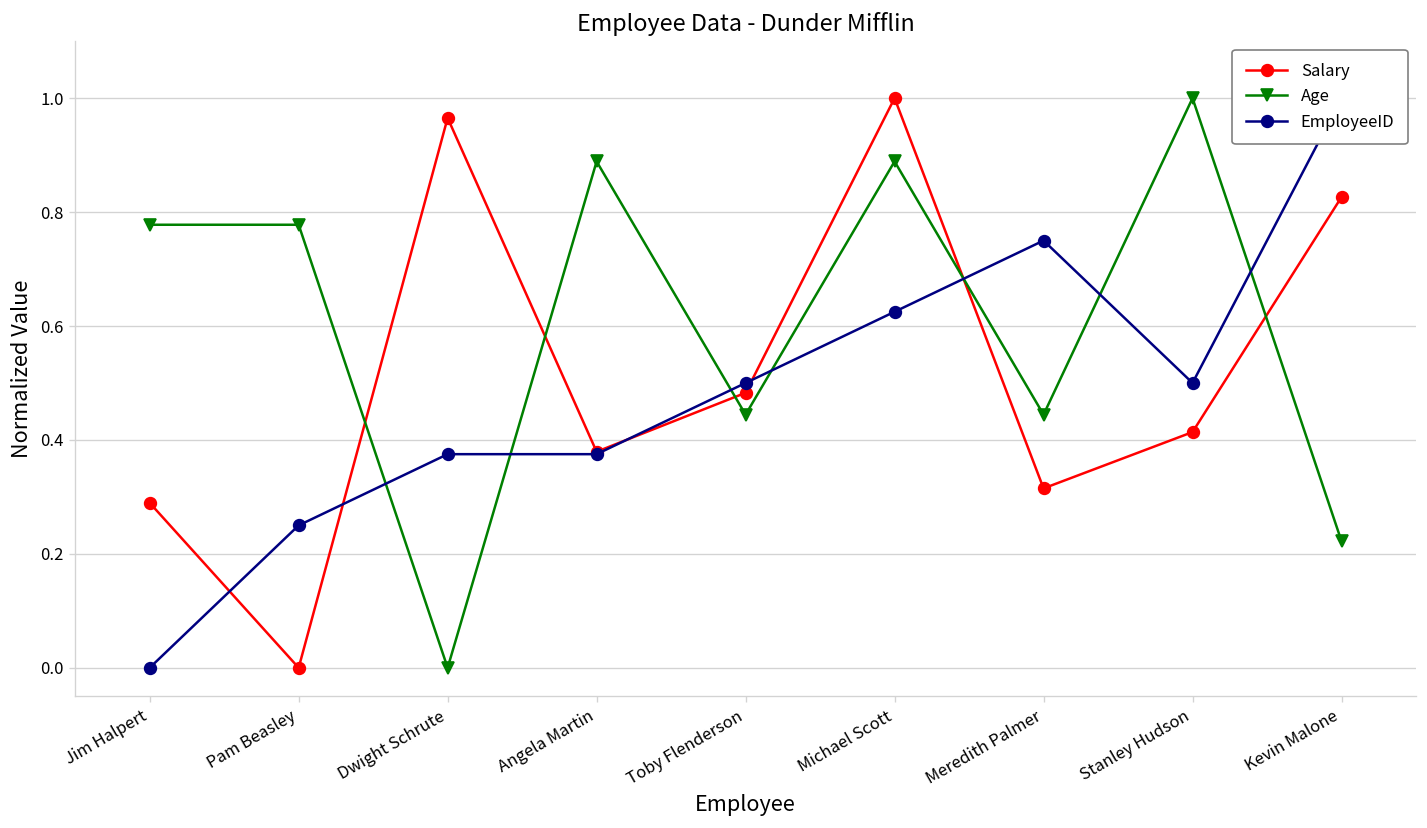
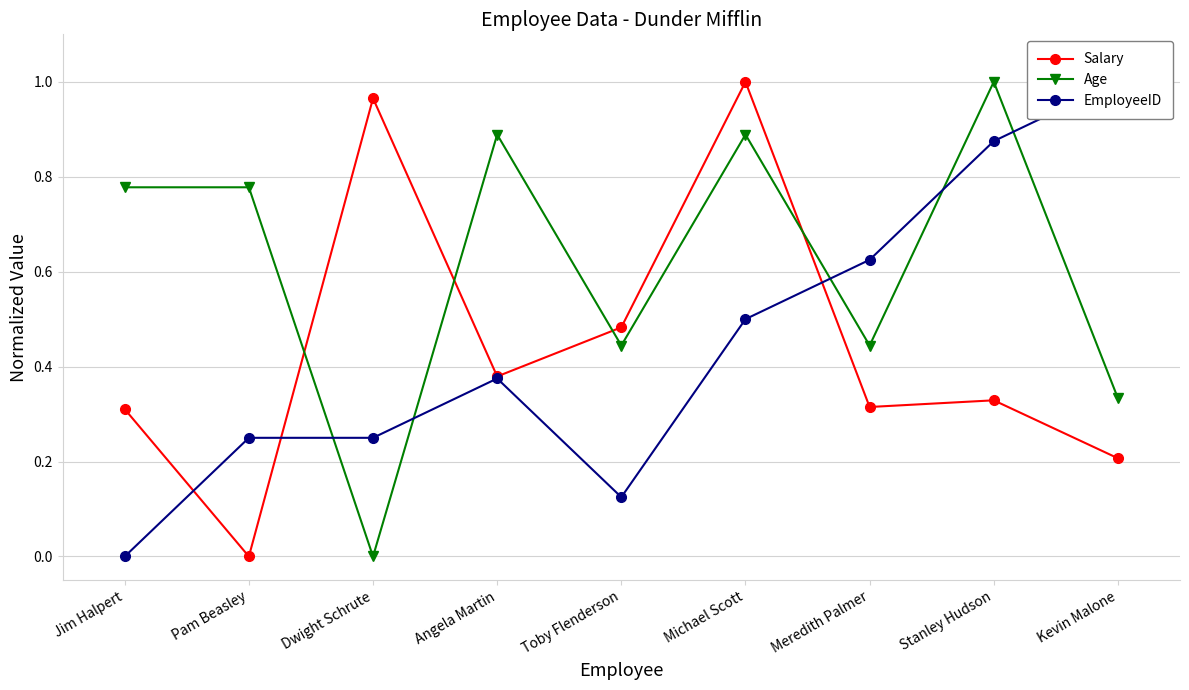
  {
    "Salary": {
-     "Jim Halpert": 0.29,
+     "Jim Halpert": 0.31,
      "Pam Beasley": 0.00,
      "Dwight Schrute": 0.97,
      "Toby Flenderson": 0.48,
      "Michael Scott": 1.00,
      "Meredith Palmer": 0.31,
-     "Stanley Hudson": 0.41,
-     "Kevin Malone": 0.83
+     "Stanley Hudson": 0.33,
+     "Kevin Malone": 0.21
    },
    "Age": {
      "Jim Halpert": 0.78,
      "Pam Beasley": 0.78,
      "Dwight Schrute": 0.00,
      "Angela Martin": 0.89,
      "Toby Flenderson": 0.44,
      "Michael Scott": 0.89,
      "Meredith Palmer": 0.44,
      "Stanley Hudson": 1.00,
-     "Kevin Malone": 0.22
+     "Kevin Malone": 0.33
    },
    "EmployeeID": {
      "Jim Halpert": 0.00,
      "Pam Beasley": 0.25,
-     "Dwight Schrute": 0.38,
-     "Toby Flenderson": 0.50,
-     "Michael Scott": 0.63,
-     "Meredith Palmer": 0.75,
-     "Stanley Hudson": 0.50
+     "Dwight Schrute": 0.25,
+     "Toby Flenderson": 0.13,
+     "Michael Scott": 0.50,
+     "Meredith Palmer": 0.63,
+     "Stanley Hudson": 0.88
    }
  }
